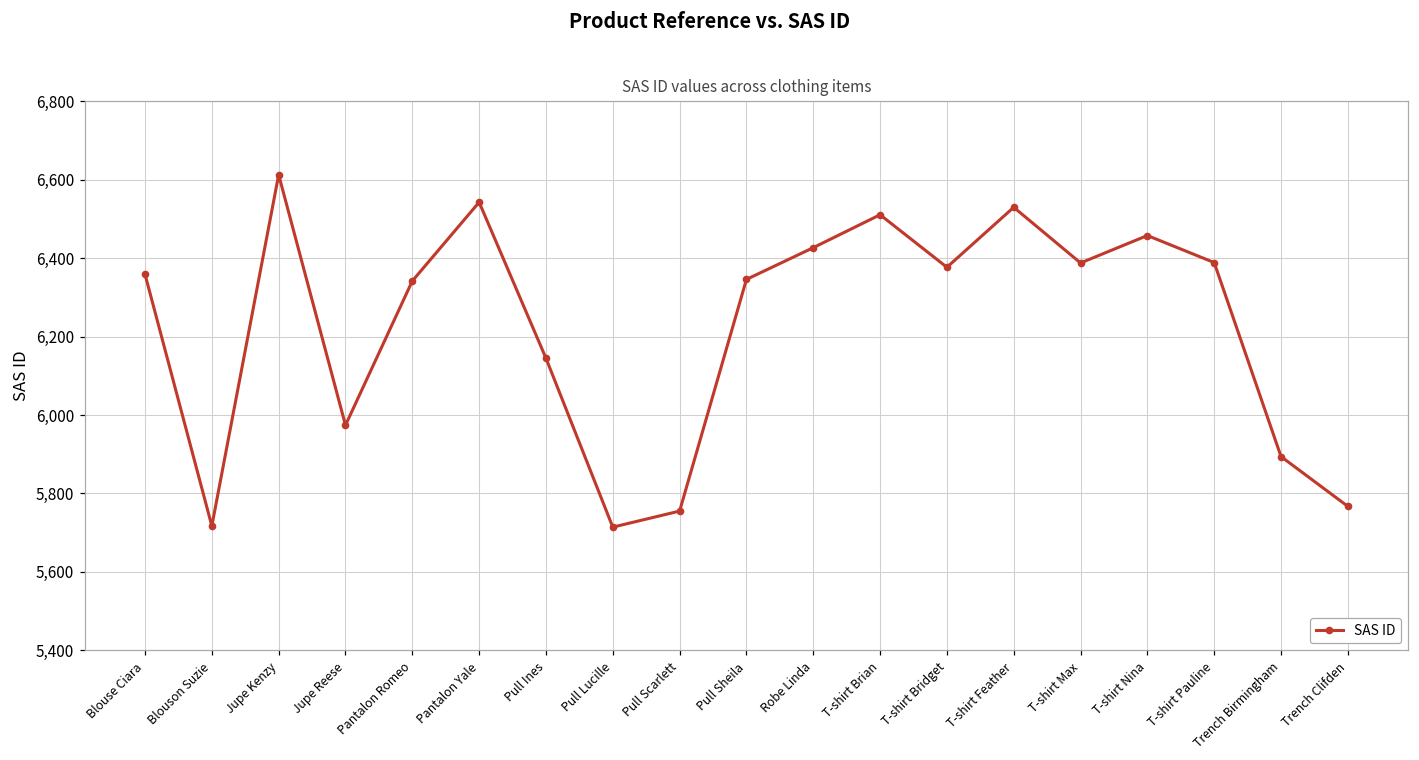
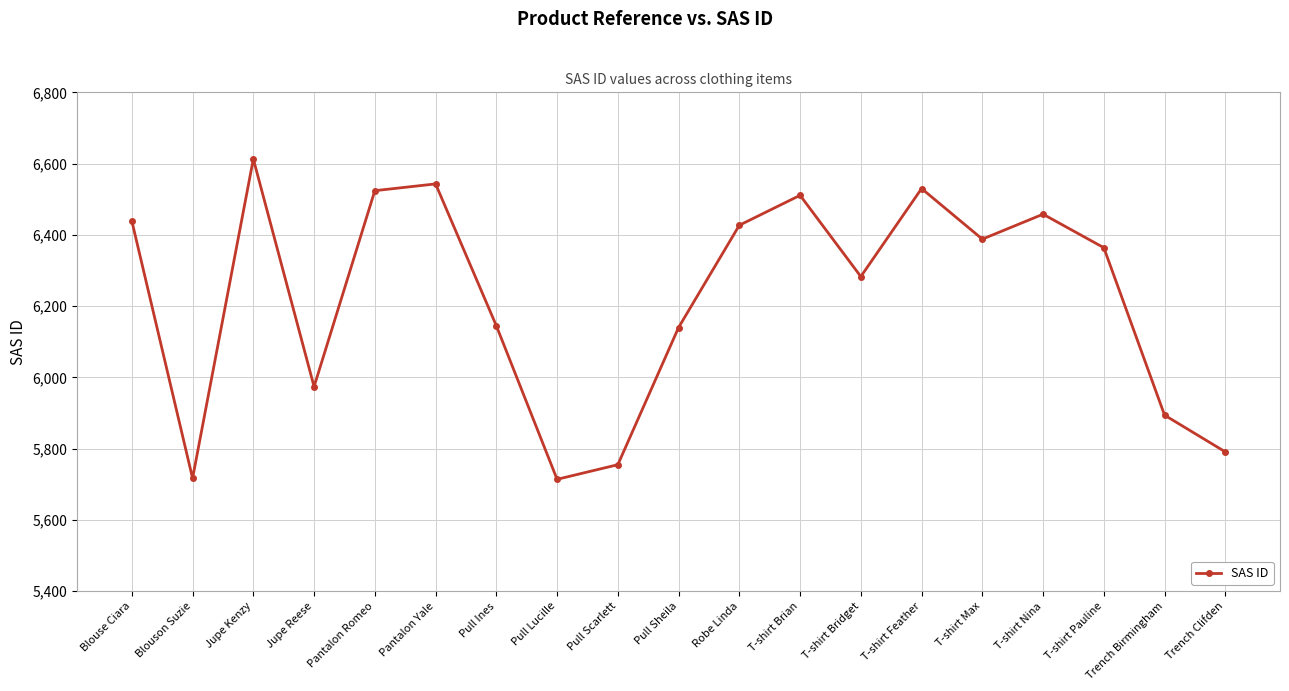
  {
-   "Blouse Ciara": "6,360",
+   "Blouse Ciara": "6,440",
    "Blouson Suzie": "5,720",
    "Jupe Kenzy": "6,610",
    "Jupe Reese": "5,970",
-   "Pantalon Romeo": "6,340",
+   "Pantalon Romeo": "6,520",
    "Pantalon Yale": "6,540",
    "Pull Ines": "6,150",
    "Pull Lucille": "5,710",
    "Pull Scarlett": "5,760",
-   "Pull Sheila": "6,350",
+   "Pull Sheila": "6,140",
    "Robe Linda": "6,430",
    "T-shirt Brian": "6,510",
-   "T-shirt Bridget": "6,380",
+   "T-shirt Bridget": "6,280",
    "T-shirt Feather": "6,530",
    "T-shirt Max": "6,390",
    "T-shirt Nina": "6,460",
-   "T-shirt Pauline": "6,390",
+   "T-shirt Pauline": "6,360",
    "Trench Birmingham": "5,890",
-   "Trench Clifden": "5,770"
+   "Trench Clifden": "5,790"
  }
